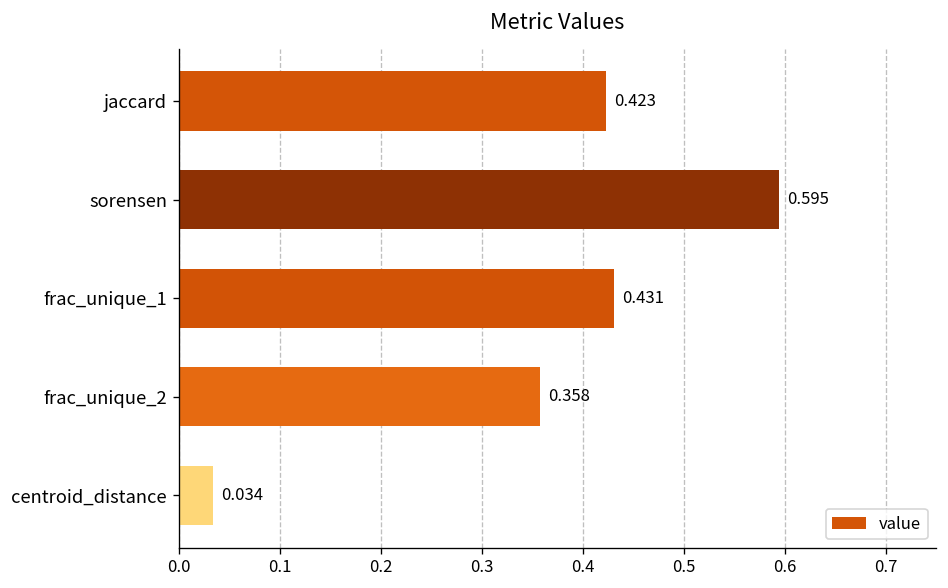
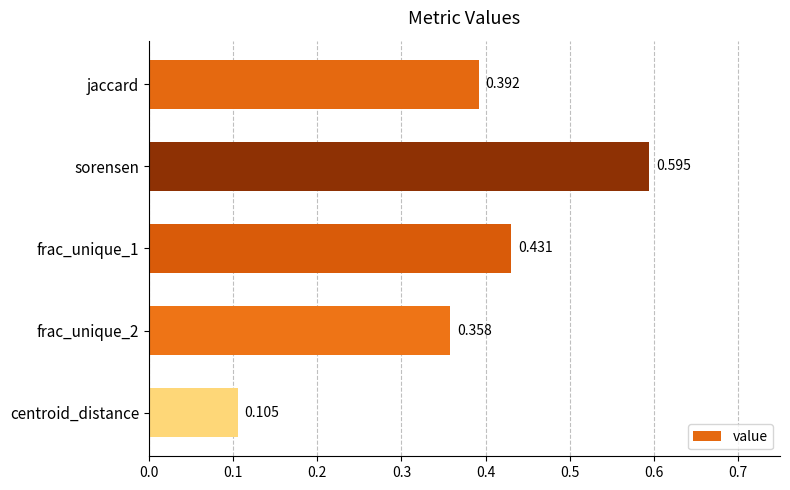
  {
-   "jaccard": 0.423,
+   "jaccard": 0.392,
    "sorensen": 0.595,
    "frac_unique_1": 0.431,
    "frac_unique_2": 0.358,
-   "centroid_distance": 0.034
+   "centroid_distance": 0.105
  }
